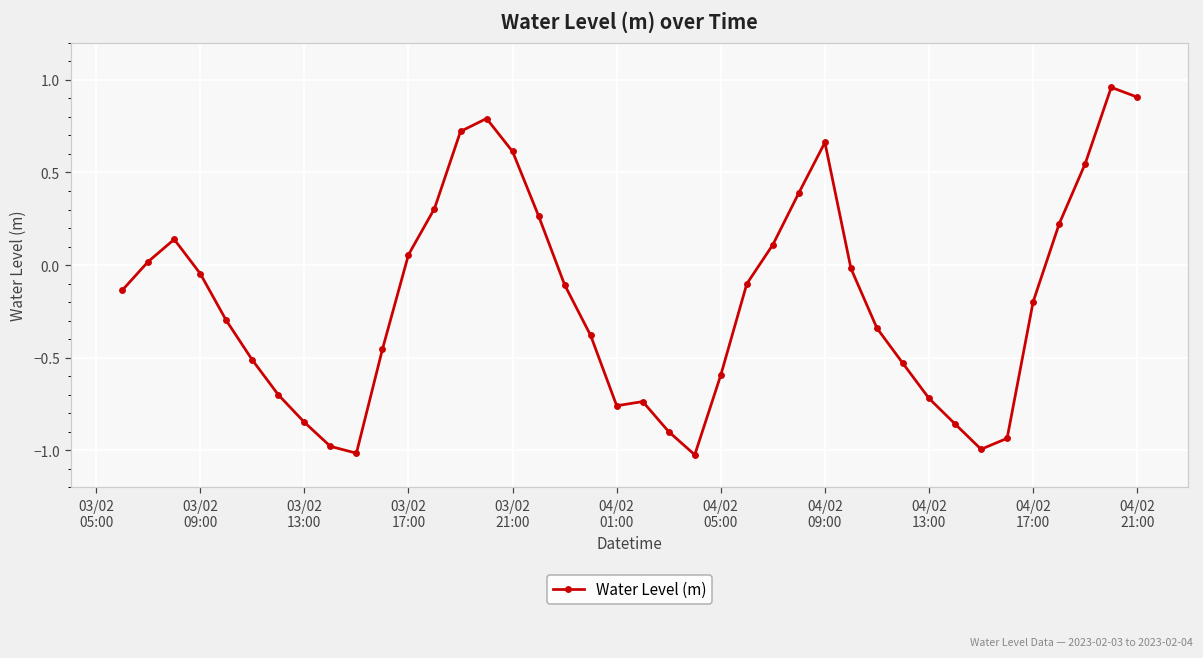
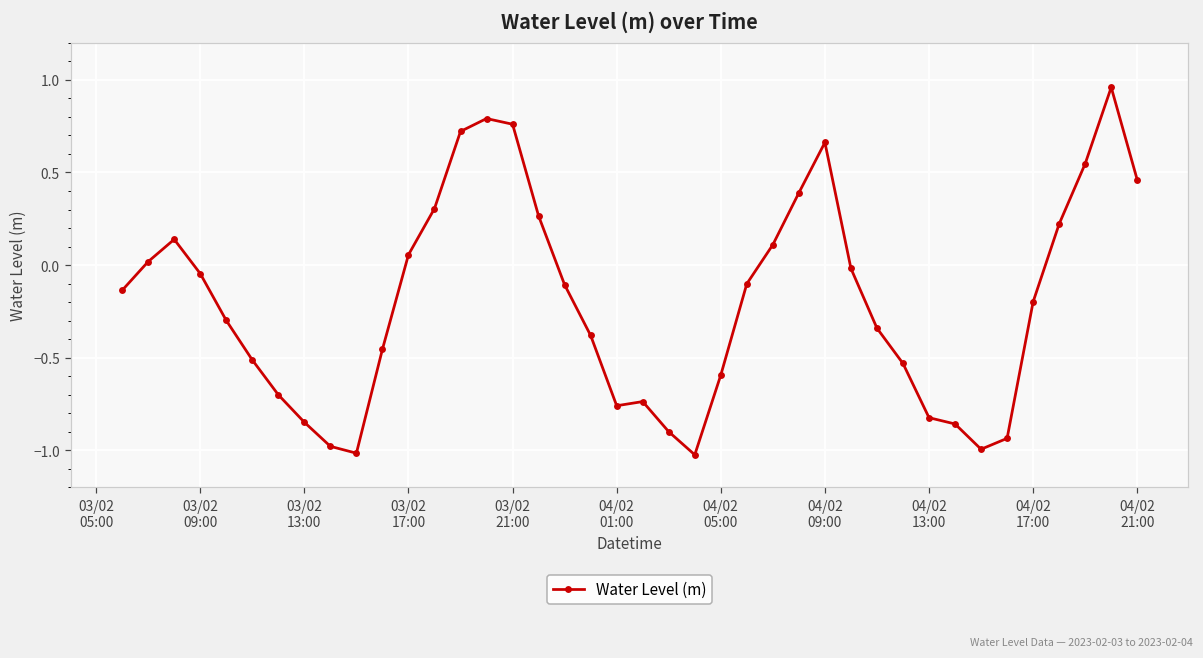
  {
    "03/02 09:00": -0.05,
    "03/02 13:00": -0.85,
    "03/02 17:00": 0.06,
-   "03/02 21:00": 0.61,
+   "03/02 21:00": 0.76,
    "04/02 01:00": -0.76,
    "04/02 05:00": -0.59,
    "04/02 09:00": 0.66,
-   "04/02 13:00": -0.72,
+   "04/02 13:00": -0.82,
    "04/02 17:00": -0.20,
-   "04/02 21:00": 0.91
+   "04/02 21:00": 0.46
  }
